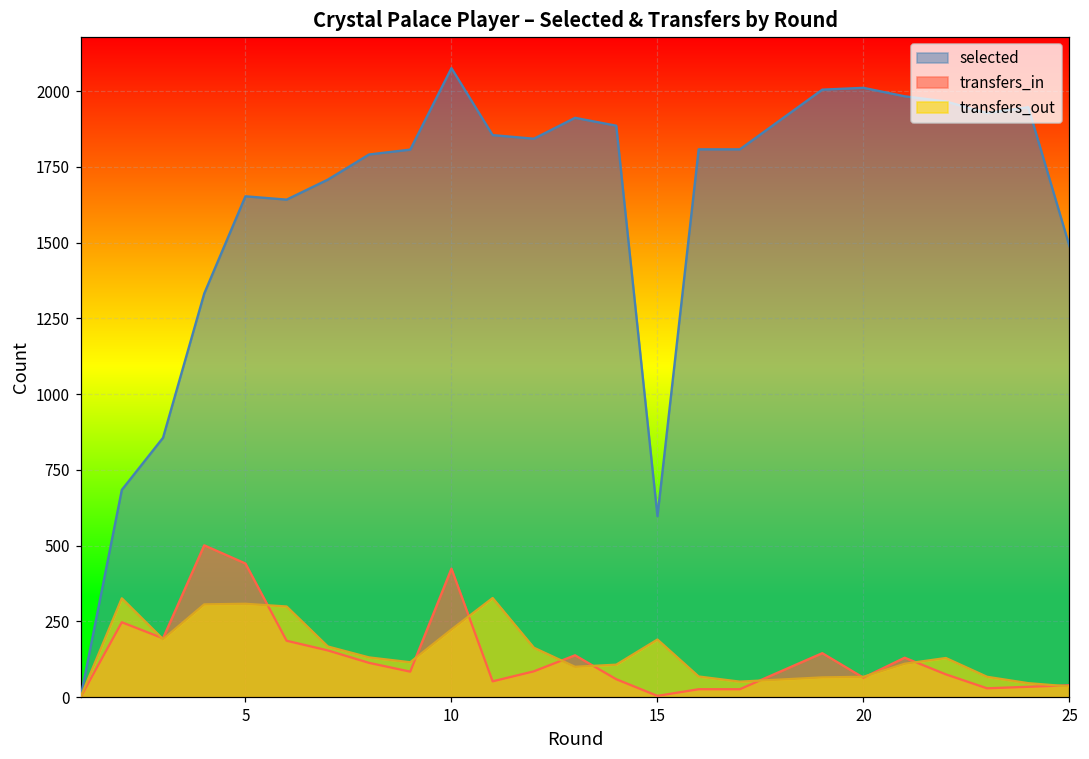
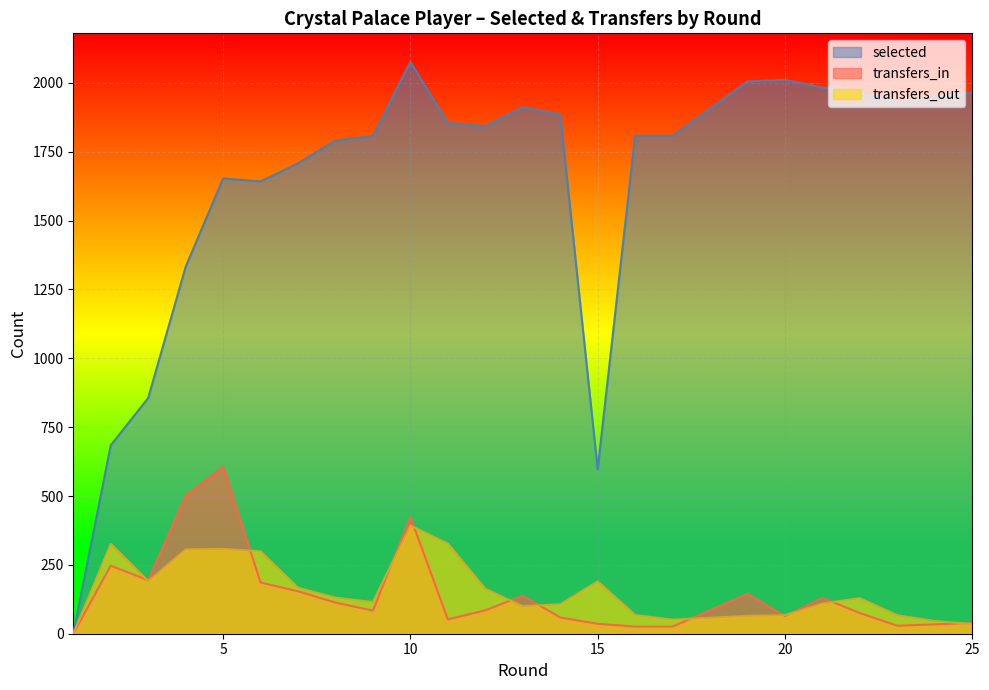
  {
    "selected": {
      "5": 1650,
      "10": 2080,
      "15": 600,
      "20": 2010,
-     "25": 1490
+     "25": 1970
    },
    "transfers_in": {
-     "5": 440,
+     "5": 610,
      "10": 420,
-     "15": 0
+     "15": 40
    },
    "transfers_out": {
      "5": 310,
-     "10": 220,
+     "10": 390,
      "15": 190
    }
  }
